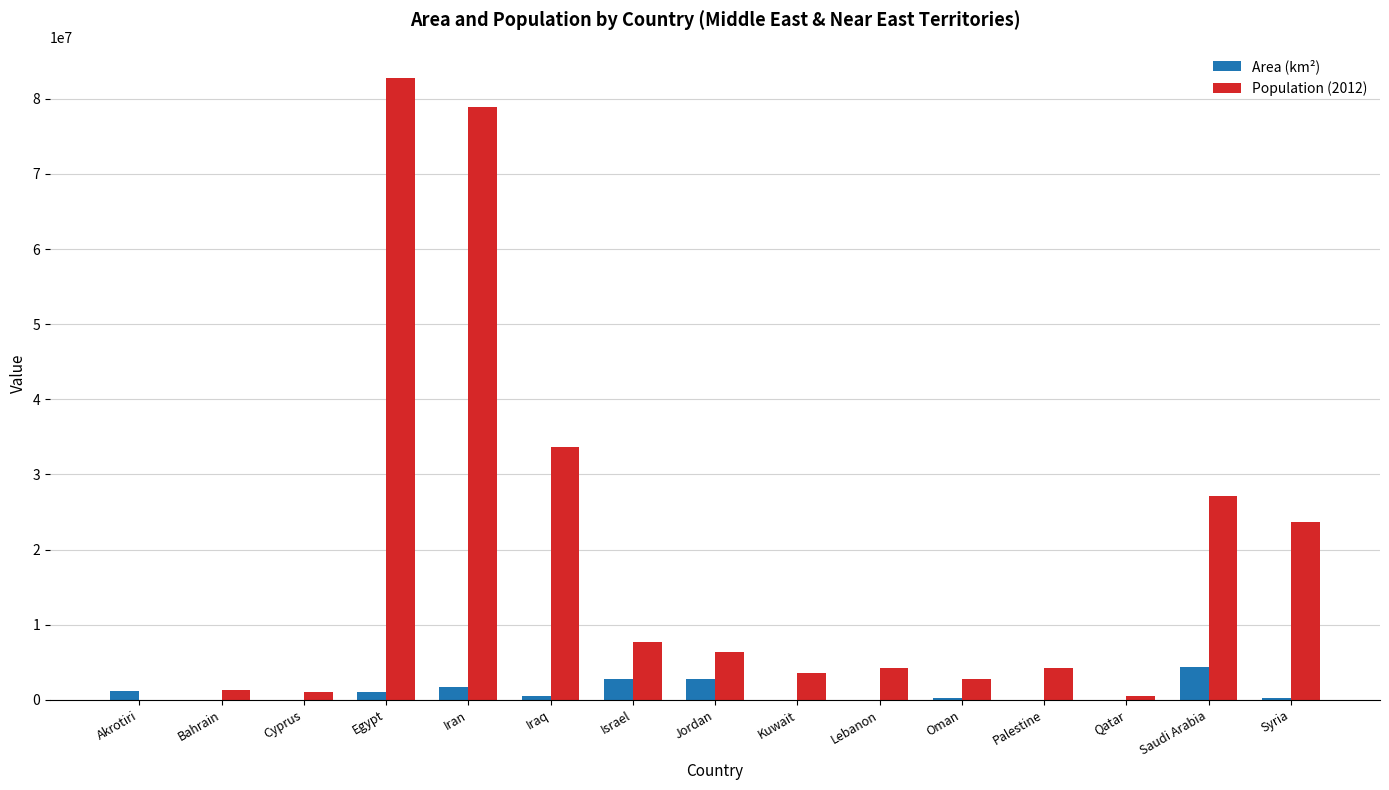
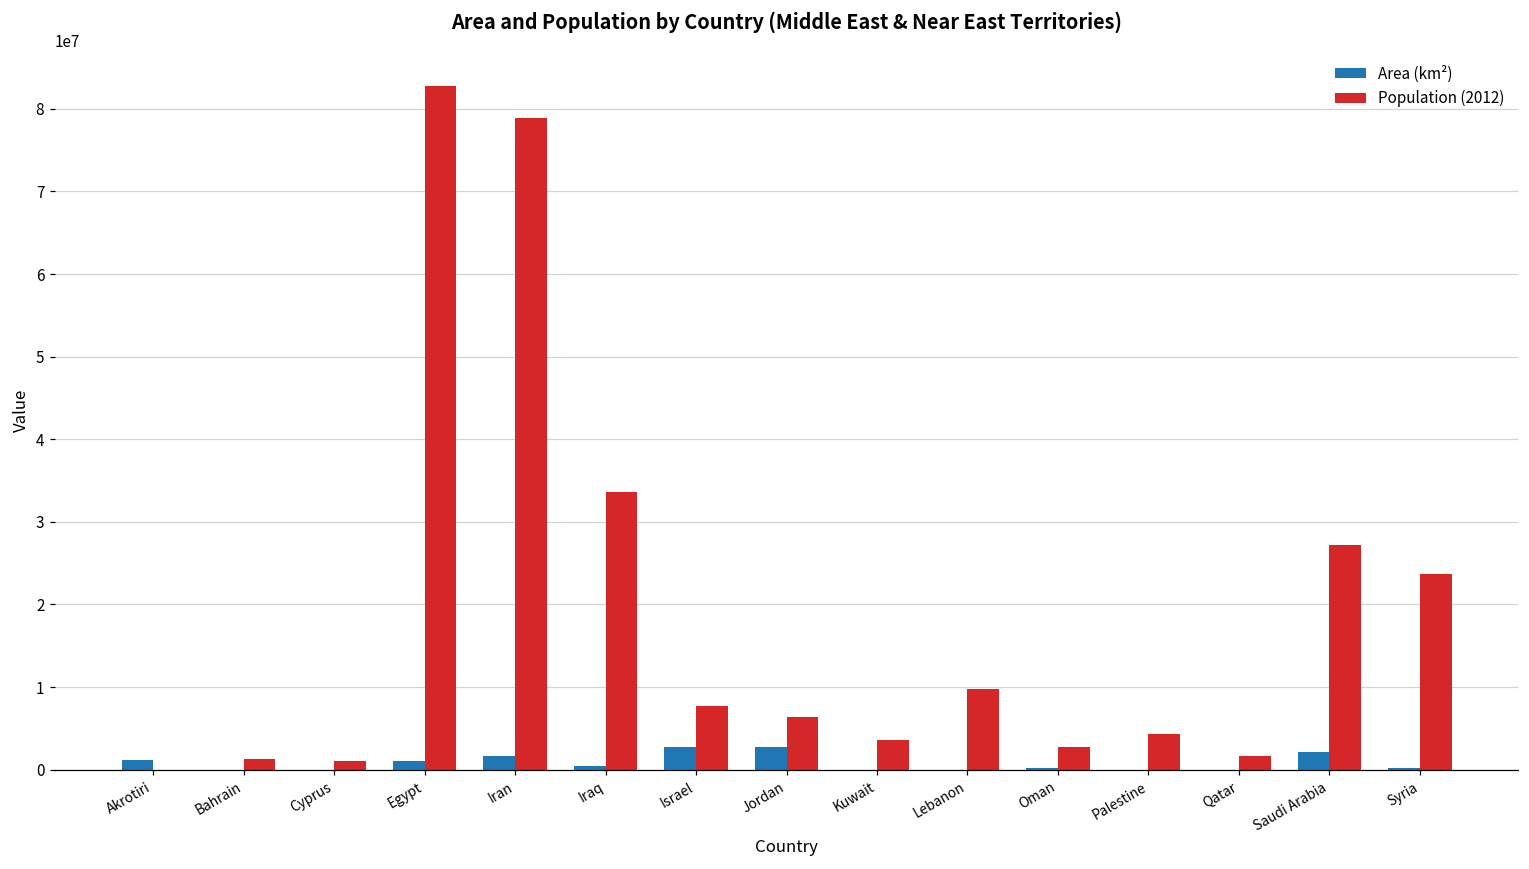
  {
    "Area (km²)": {
      "Akrotiri": 1000000,
      "Egypt": 1000000,
      "Iran": 2000000,
      "Iraq": 0,
      "Israel": 3000000,
      "Jordan": 3000000,
-     "Saudi Arabia": 4000000
+     "Saudi Arabia": 2000000
    },
    "Population (2012)": {
      "Bahrain": 1000000,
      "Cyprus": 1000000,
      "Egypt": 83000000,
      "Iran": 79000000,
      "Iraq": 34000000,
      "Israel": 8000000,
      "Jordan": 6000000,
      "Kuwait": 4000000,
-     "Lebanon": 4000000,
+     "Lebanon": 10000000,
      "Oman": 3000000,
      "Palestine": 4000000,
-     "Qatar": 1000000,
+     "Qatar": 2000000,
      "Saudi Arabia": 27000000,
      "Syria": 24000000
    }
  }
